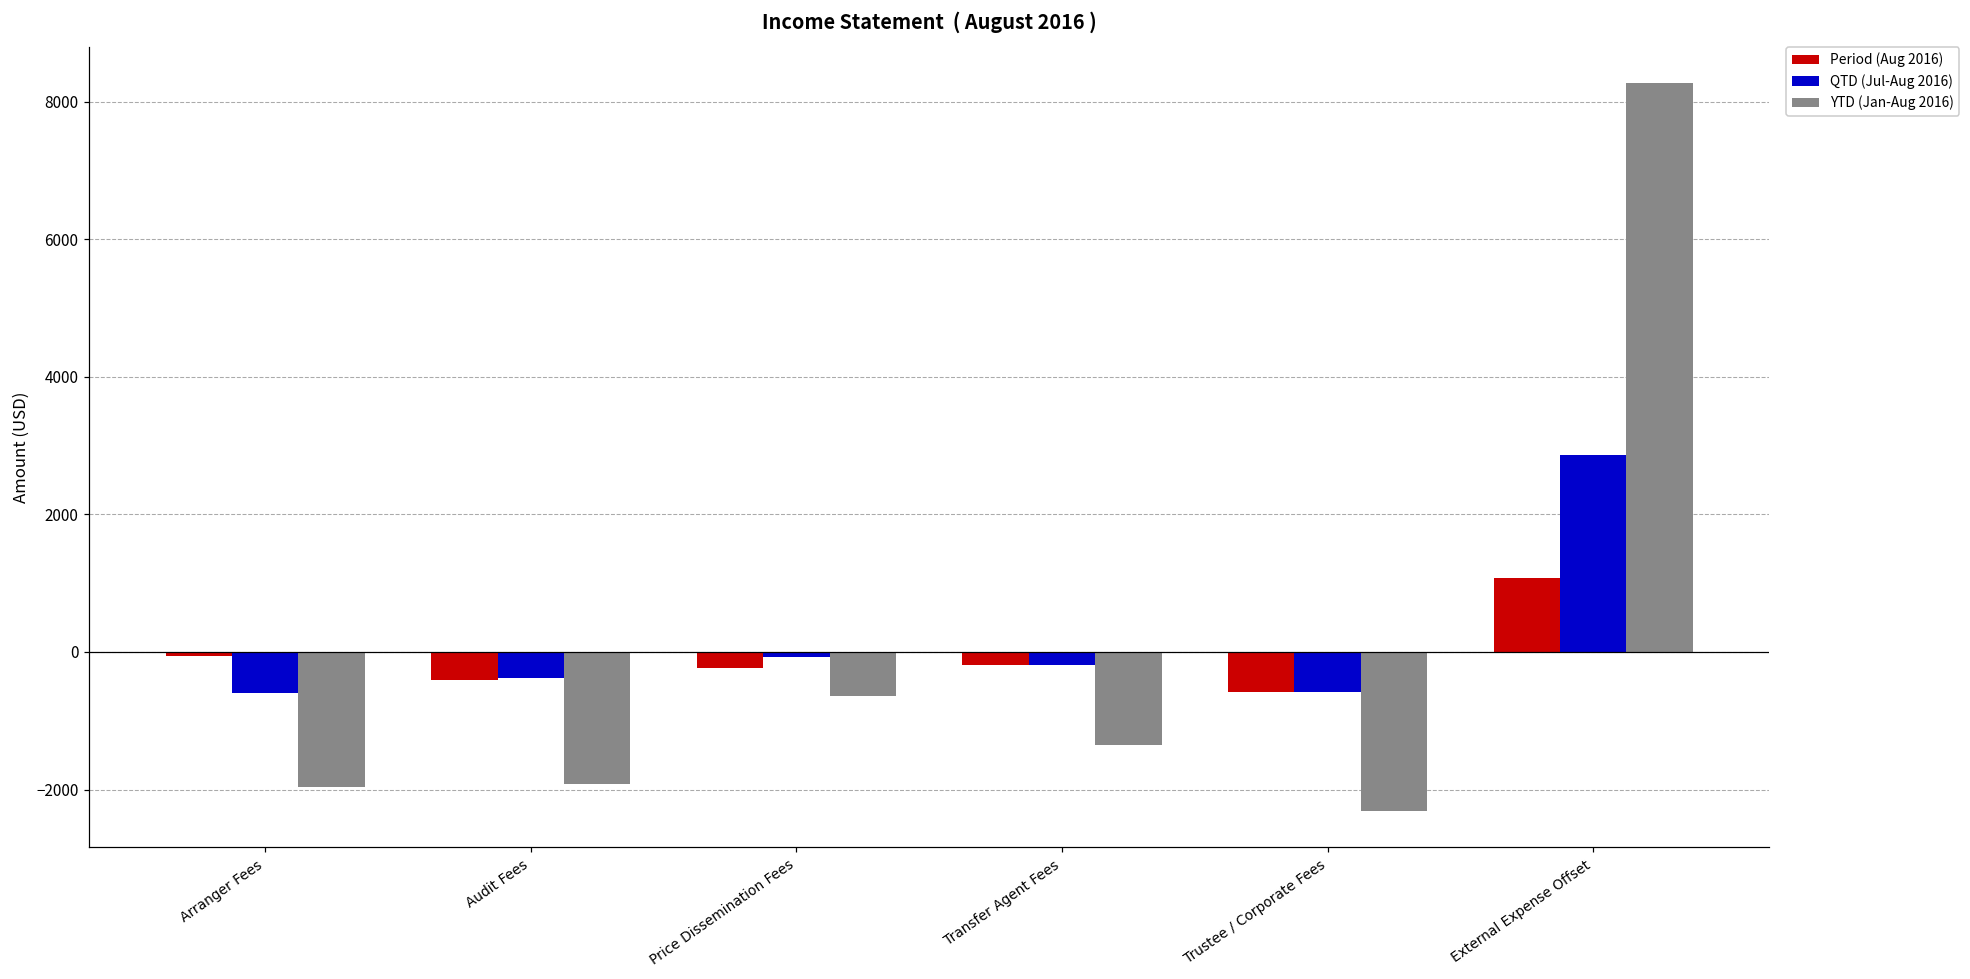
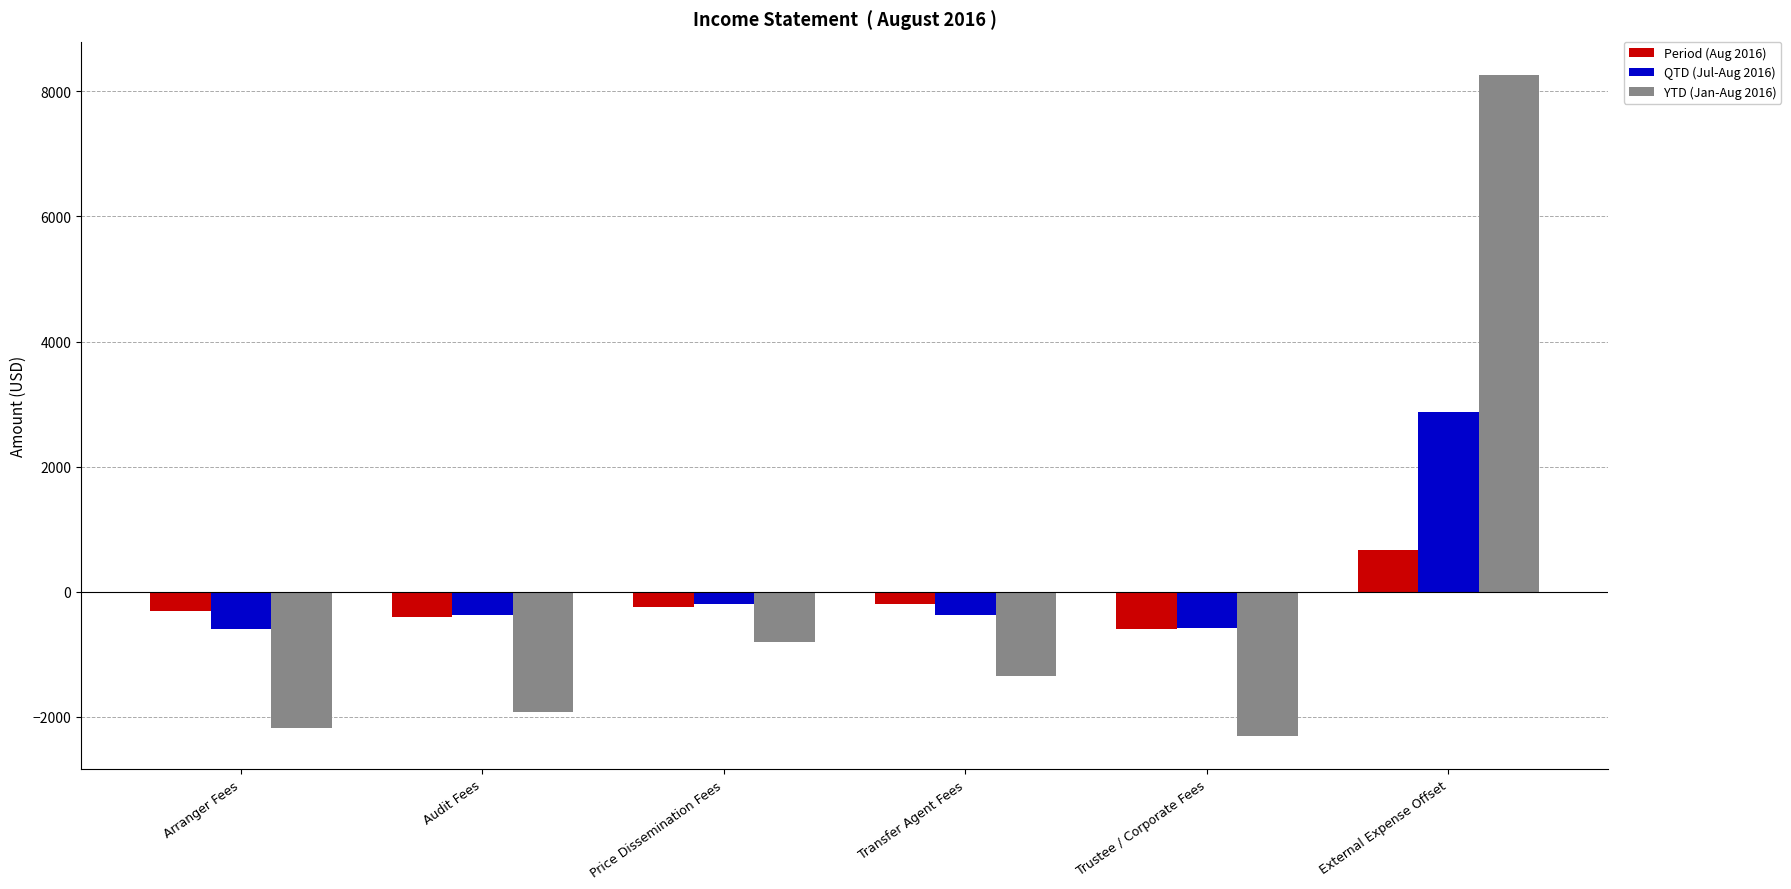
  {
    "Period (Aug 2016)": {
-     "Arranger Fees": -100,
+     "Arranger Fees": -300,
      "Audit Fees": -400,
      "Price Dissemination Fees": -200,
      "Transfer Agent Fees": -200,
      "Trustee / Corporate Fees": -600,
-     "External Expense Offset": 1100
+     "External Expense Offset": 700
    },
    "QTD (Jul-Aug 2016)": {
      "Arranger Fees": -600,
      "Audit Fees": -400,
-     "Price Dissemination Fees": -100,
-     "Transfer Agent Fees": -200,
+     "Price Dissemination Fees": -200,
+     "Transfer Agent Fees": -400,
      "Trustee / Corporate Fees": -600,
      "External Expense Offset": 2900
    },
    "YTD (Jan-Aug 2016)": {
-     "Arranger Fees": -2000,
+     "Arranger Fees": -2200,
      "Audit Fees": -1900,
-     "Price Dissemination Fees": -600,
+     "Price Dissemination Fees": -800,
      "Transfer Agent Fees": -1400,
      "Trustee / Corporate Fees": -2300,
      "External Expense Offset": 8300
    }
  }
